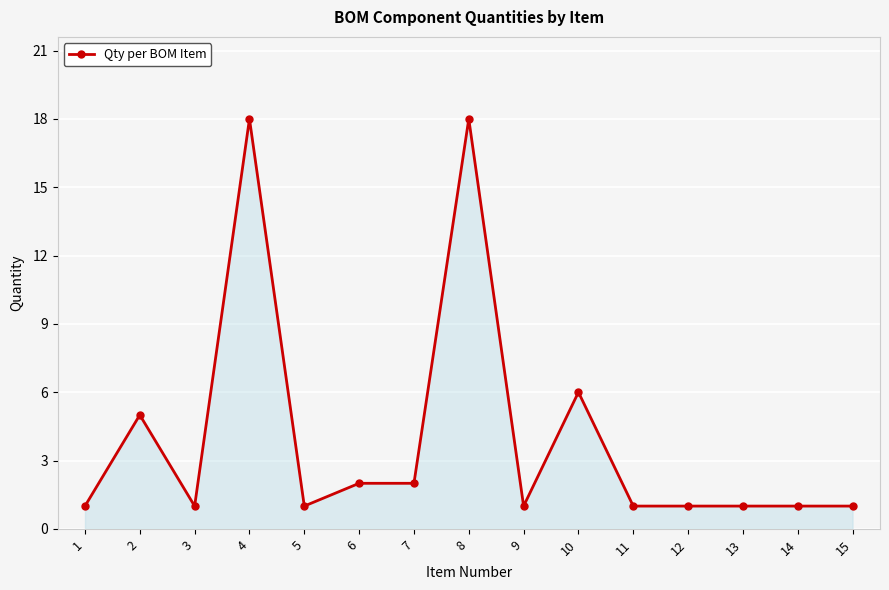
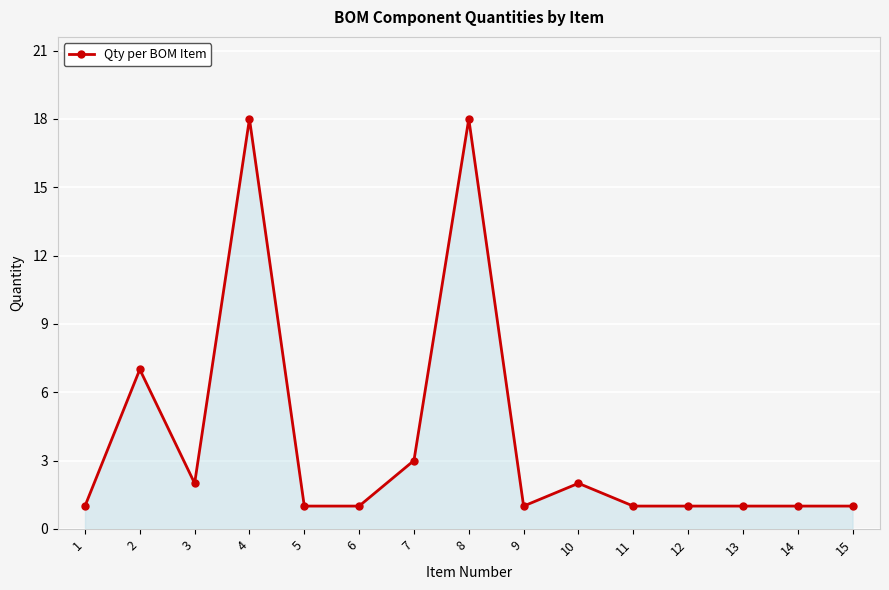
  {
    "1": 1,
-   "2": 5,
-   "3": 1,
+   "2": 7,
+   "3": 2,
    "4": 18,
    "5": 1,
-   "6": 2,
-   "7": 2,
+   "6": 1,
+   "7": 3,
    "8": 18,
    "9": 1,
-   "10": 6,
+   "10": 2,
    "11": 1,
    "12": 1,
    "13": 1,
    "14": 1,
    "15": 1
  }
